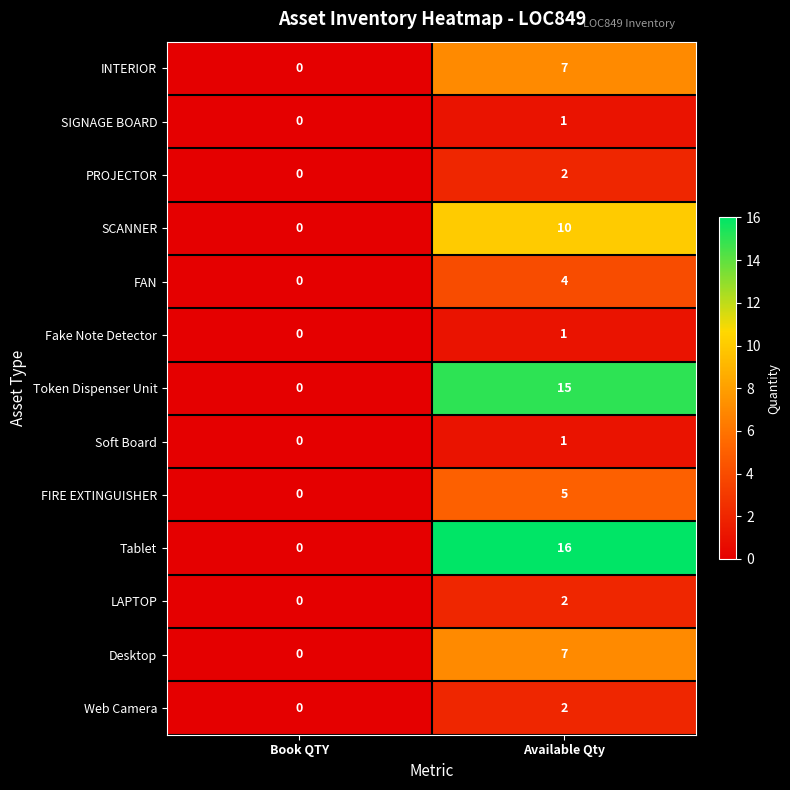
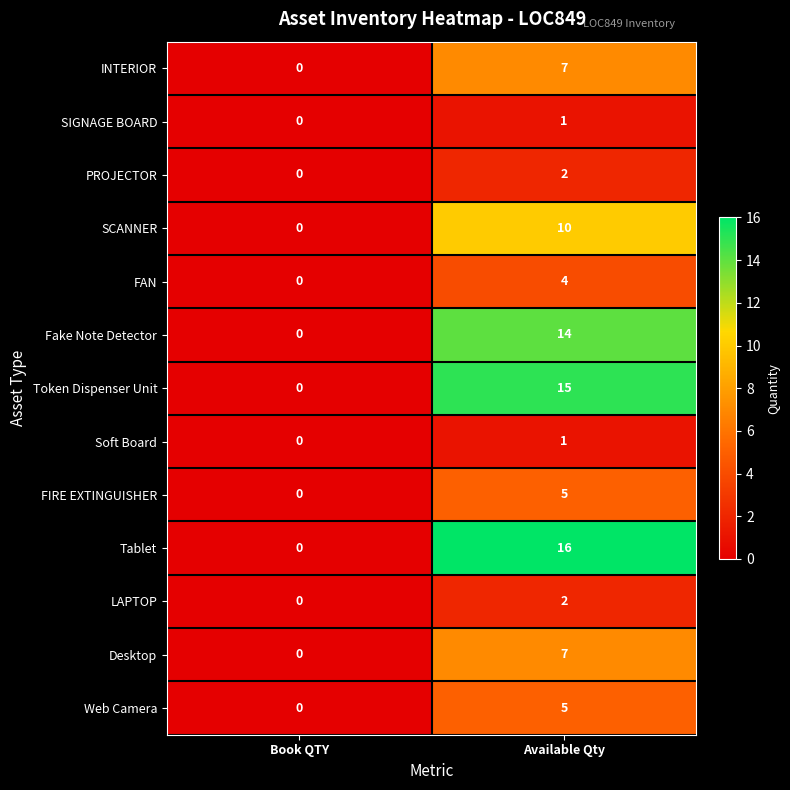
  {
    "INTERIOR": {
      "Book QTY": 0,
      "Available Qty": 7
    },
    "SIGNAGE BOARD": {
      "Book QTY": 0,
      "Available Qty": 1
    },
    "PROJECTOR": {
      "Book QTY": 0,
      "Available Qty": 2
    },
    "SCANNER": {
      "Book QTY": 0,
      "Available Qty": 10
    },
    "FAN": {
      "Book QTY": 0,
      "Available Qty": 4
    },
    "Fake Note Detector": {
      "Book QTY": 0,
-     "Available Qty": 1
+     "Available Qty": 14
    },
    "Token Dispenser Unit": {
      "Book QTY": 0,
      "Available Qty": 15
    },
    "Soft Board": {
      "Book QTY": 0,
      "Available Qty": 1
    },
    "FIRE EXTINGUISHER": {
      "Book QTY": 0,
      "Available Qty": 5
    },
    "Tablet": {
      "Book QTY": 0,
      "Available Qty": 16
    },
    "LAPTOP": {
      "Book QTY": 0,
      "Available Qty": 2
    },
    "Desktop": {
      "Book QTY": 0,
      "Available Qty": 7
    },
    "Web Camera": {
      "Book QTY": 0,
-     "Available Qty": 2
+     "Available Qty": 5
    }
  }
